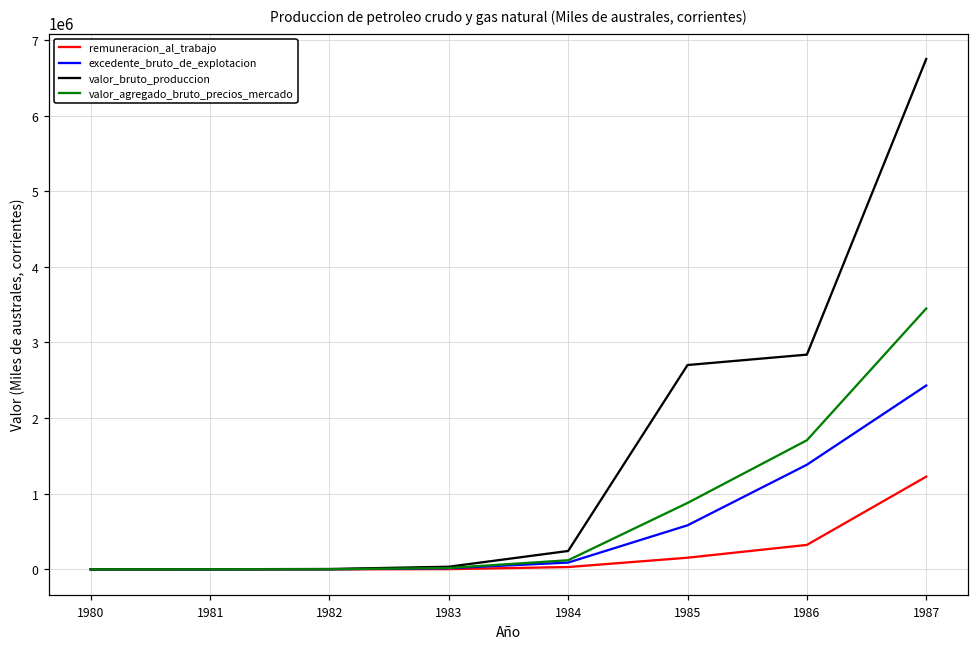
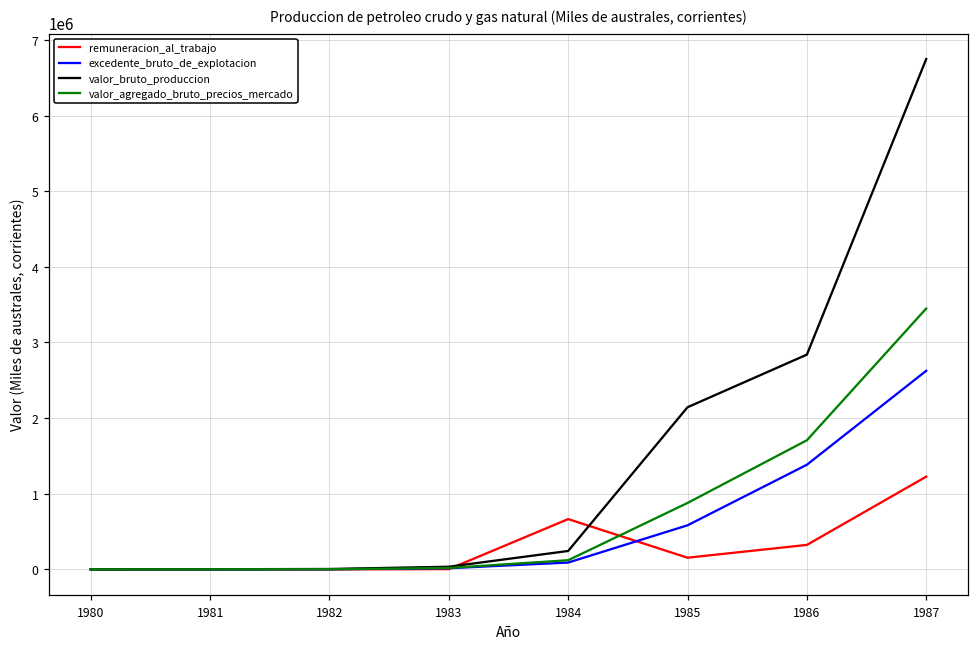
  {
    "remuneracion_al_trabajo": {
-     "1984": 0,
+     "1984": 700000,
      "1985": 200000,
      "1986": 300000,
      "1987": 1200000
    },
    "excedente_bruto_de_explotacion": {
      "1985": 600000,
      "1986": 1400000,
-     "1987": 2400000
+     "1987": 2600000
    },
    "valor_bruto_produccion": {
      "1984": 200000,
-     "1985": 2700000,
+     "1985": 2100000,
      "1986": 2800000,
      "1987": 6700000
    },
    "valor_agregado_bruto_precios_mercado": {
      "1985": 900000,
      "1986": 1700000,
      "1987": 3400000
    }
  }
